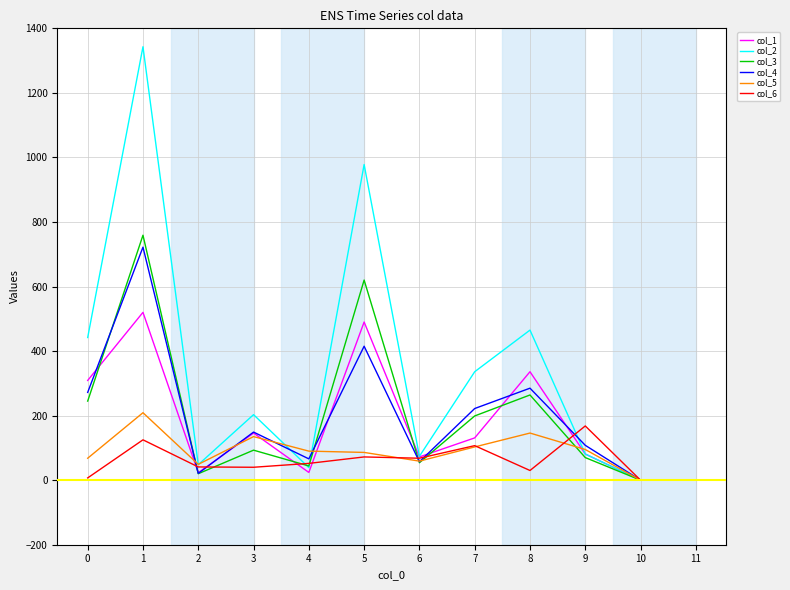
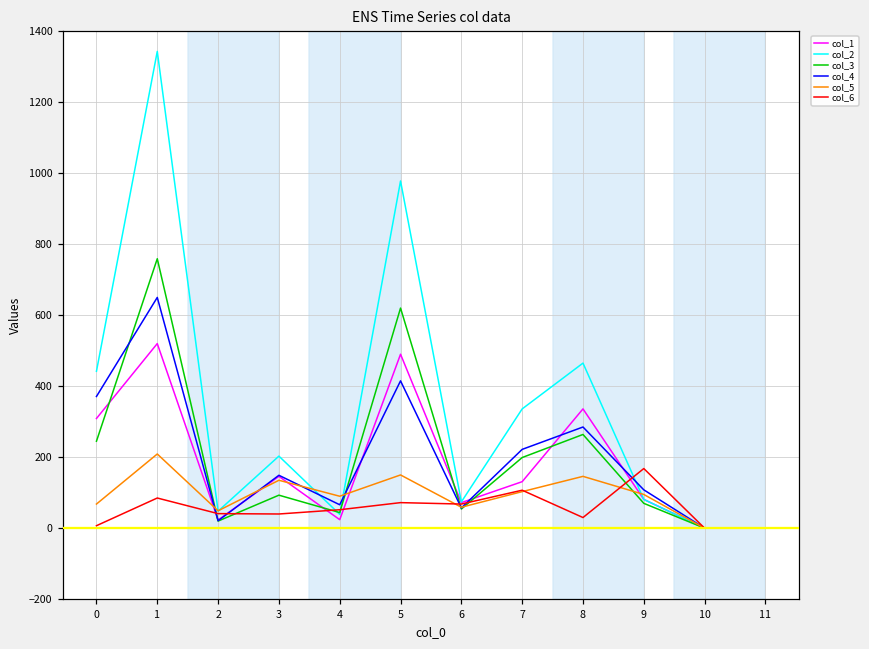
  {
    "col_1": {
      "0": 310,
      "1": 520,
      "4": 20,
      "5": 490,
      "7": 130,
      "8": 340
    },
    "col_2": {
      "0": 440,
      "1": 1340,
      "3": 200,
      "5": 980,
      "7": 340,
      "8": 470
    },
    "col_3": {
      "0": 250,
      "1": 760,
      "3": 90,
      "5": 620,
      "7": 200,
      "8": 260,
      "9": 70
    },
    "col_4": {
-     "0": 270,
-     "1": 720,
+     "0": 370,
+     "1": 650,
      "4": 70,
      "5": 420,
      "7": 220,
      "8": 290,
      "9": 110
    },
    "col_5": {
      "0": 70,
      "1": 210,
      "3": 140,
      "4": 90,
-     "5": 90,
+     "5": 150,
      "8": 150,
      "9": 100
    },
    "col_6": {
      "0": 10,
-     "1": 130,
+     "1": 90,
      "3": 40,
      "4": 50,
      "5": 70,
      "8": 30,
      "9": 170
    }
  }
